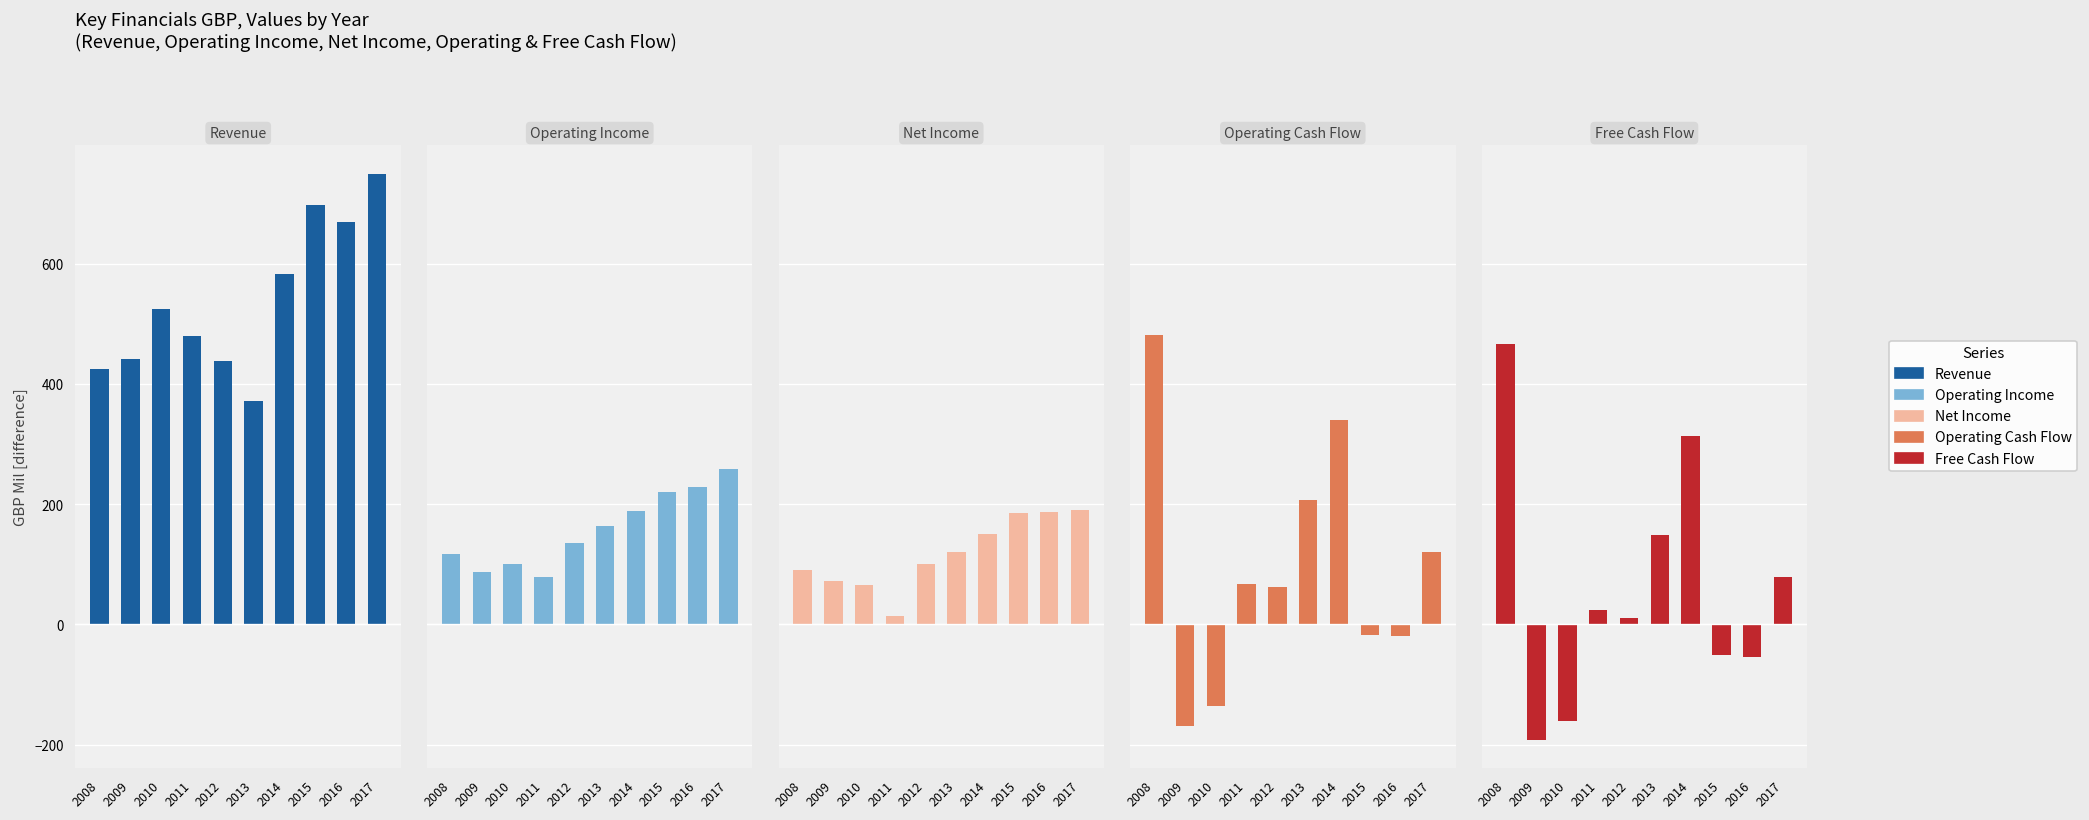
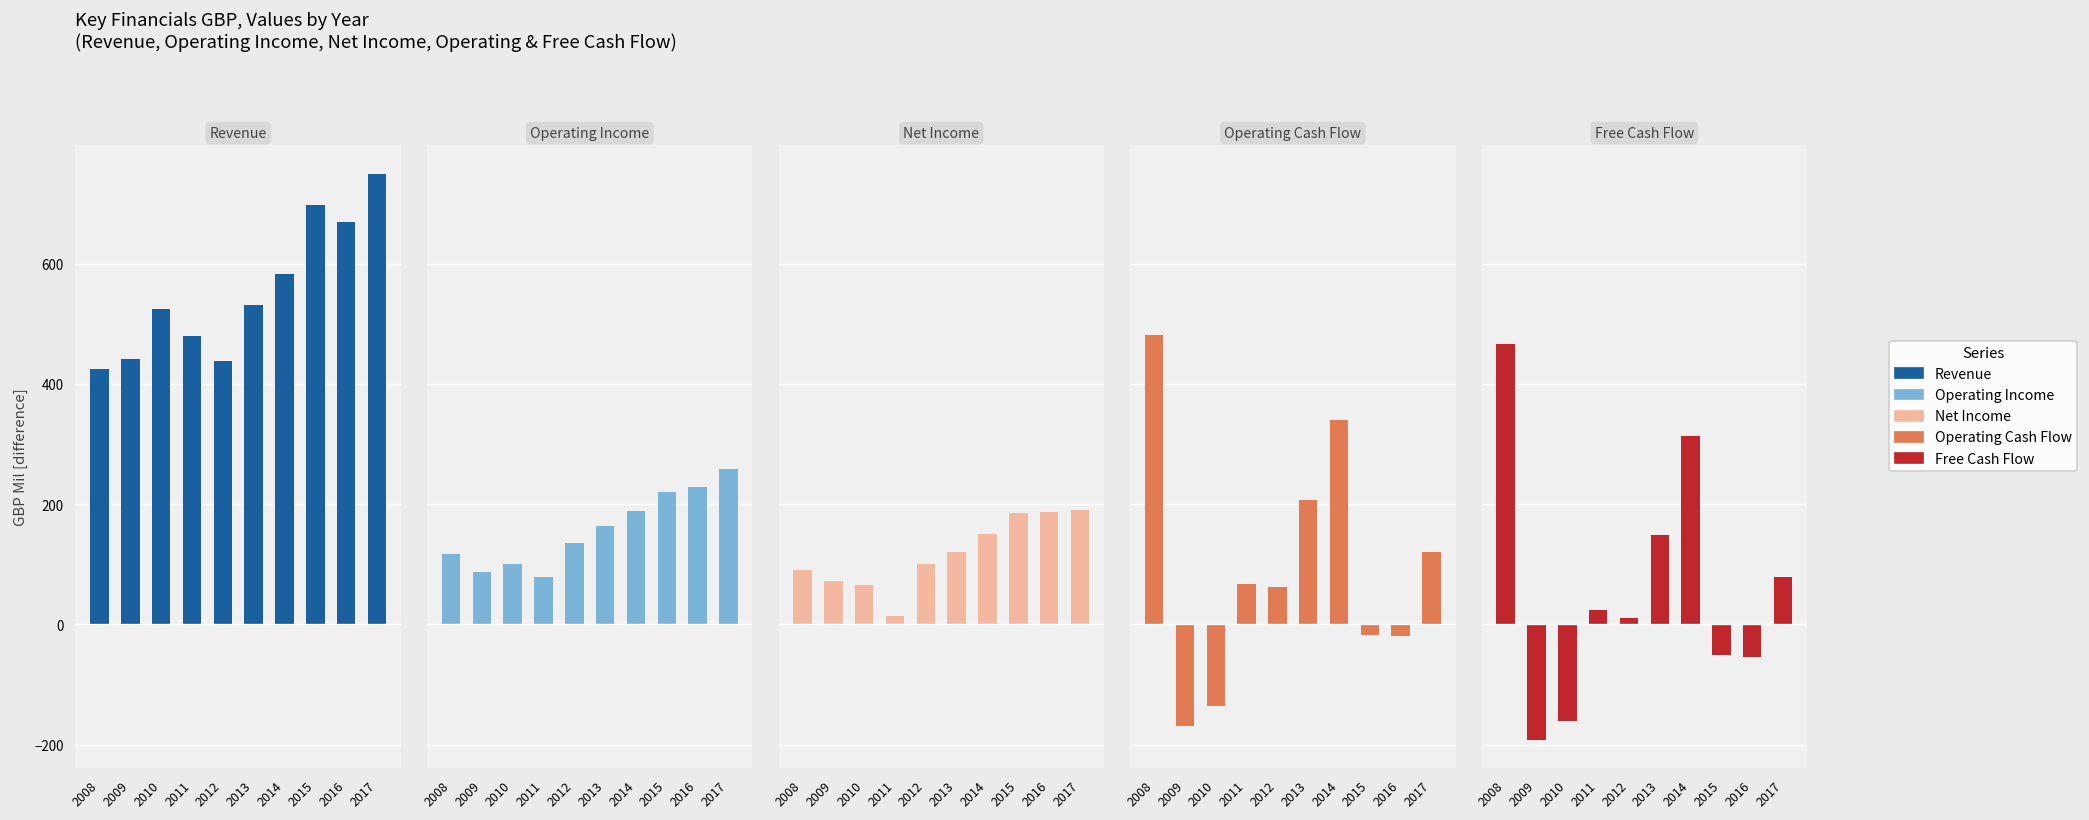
  {
    "Revenue": {
      "2008": 430,
      "2009": 440,
      "2010": 530,
      "2011": 480,
      "2012": 440,
-     "2013": 370,
+     "2013": 530,
      "2014": 580,
      "2015": 700,
      "2016": 670,
      "2017": 750
    }
  }
